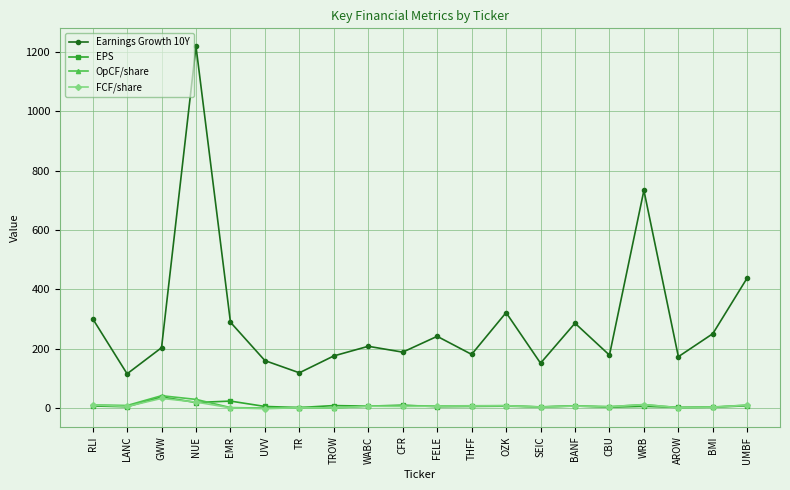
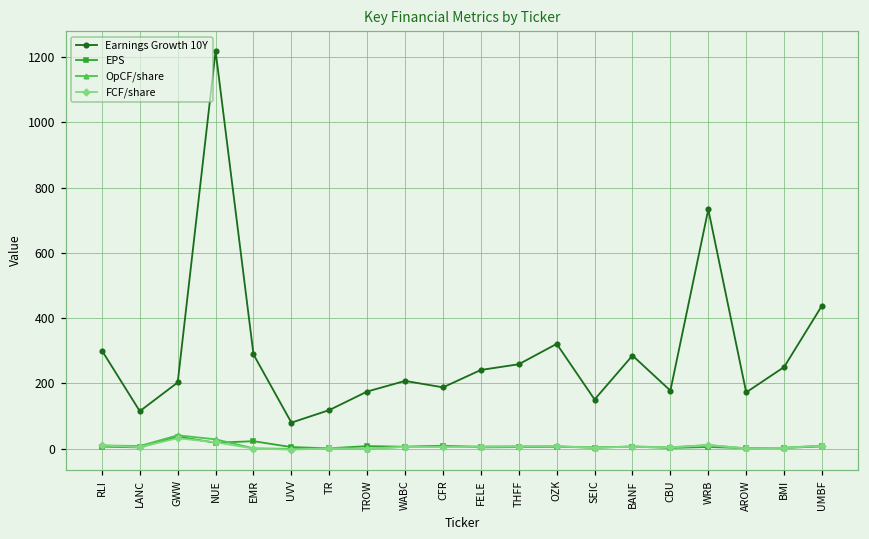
  {
    "Earnings Growth 10Y": {
      "RLI": 300,
      "LANC": 120,
      "GWW": 200,
      "NUE": 1220,
      "EMR": 290,
-     "UVV": 160,
+     "UVV": 80,
      "TR": 120,
      "TROW": 180,
      "WABC": 210,
      "CFR": 190,
      "FELE": 240,
-     "THFF": 180,
+     "THFF": 260,
      "OZK": 320,
      "SEIC": 150,
      "BANF": 290,
      "CBU": 180,
      "WRB": 730,
      "AROW": 170,
      "BMI": 250,
      "UMBF": 440
    }
  }
